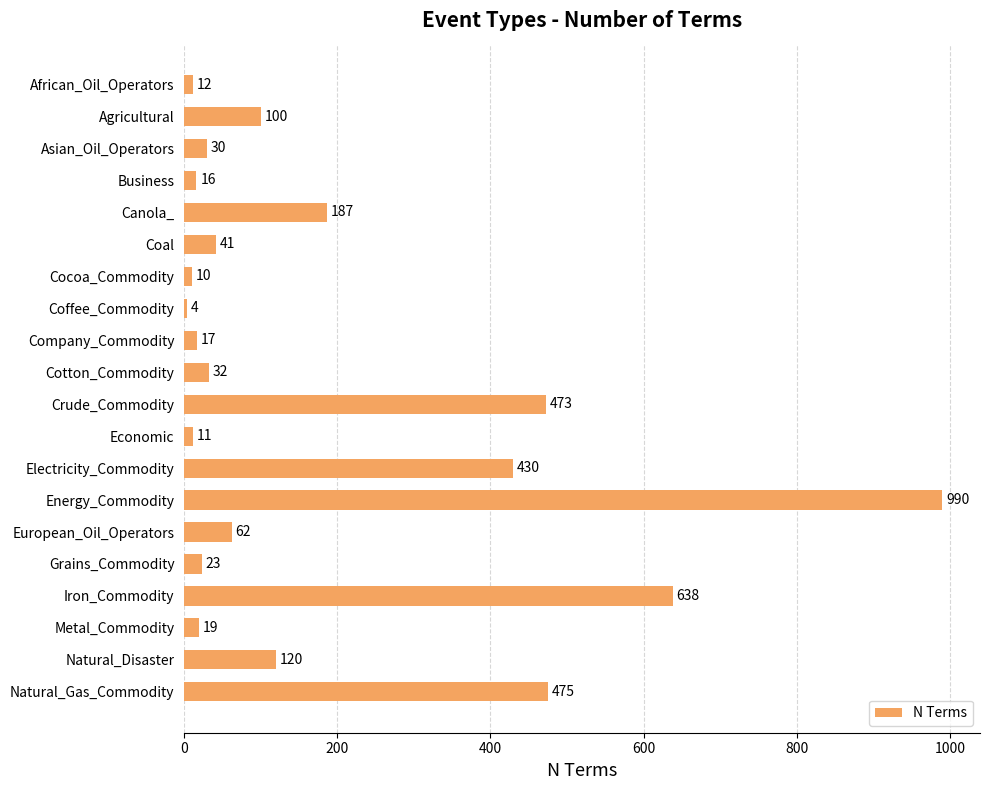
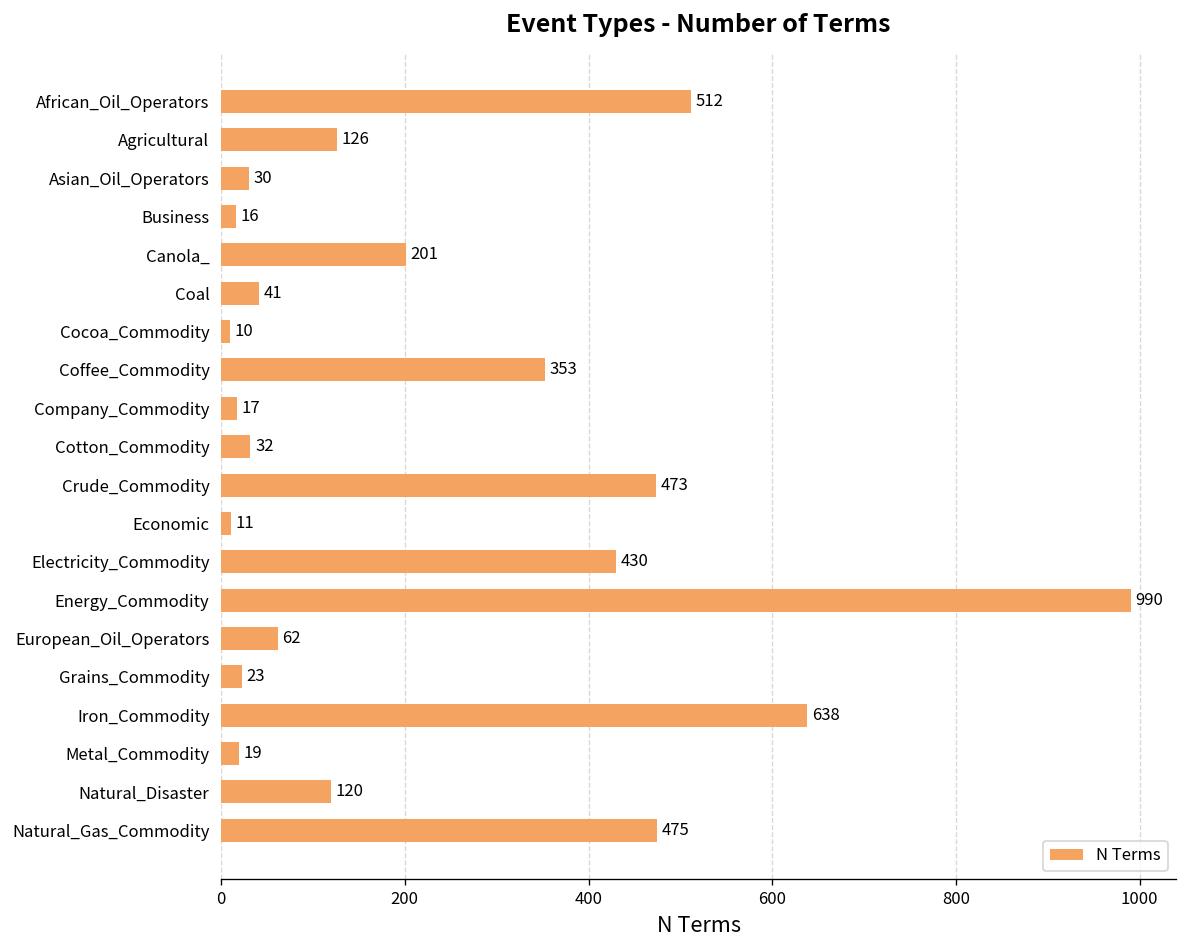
  {
-   "African_Oil_Operators": 12,
-   "Agricultural": 100,
+   "African_Oil_Operators": 512,
+   "Agricultural": 126,
    "Asian_Oil_Operators": 30,
    "Business": 16,
-   "Canola_": 187,
+   "Canola_": 201,
    "Coal": 41,
    "Cocoa_Commodity": 10,
-   "Coffee_Commodity": 4,
+   "Coffee_Commodity": 353,
    "Company_Commodity": 17,
    "Cotton_Commodity": 32,
    "Crude_Commodity": 473,
    "Economic": 11,
    "Electricity_Commodity": 430,
    "Energy_Commodity": 990,
    "European_Oil_Operators": 62,
    "Grains_Commodity": 23,
    "Iron_Commodity": 638,
    "Metal_Commodity": 19,
    "Natural_Disaster": 120,
    "Natural_Gas_Commodity": 475
  }
